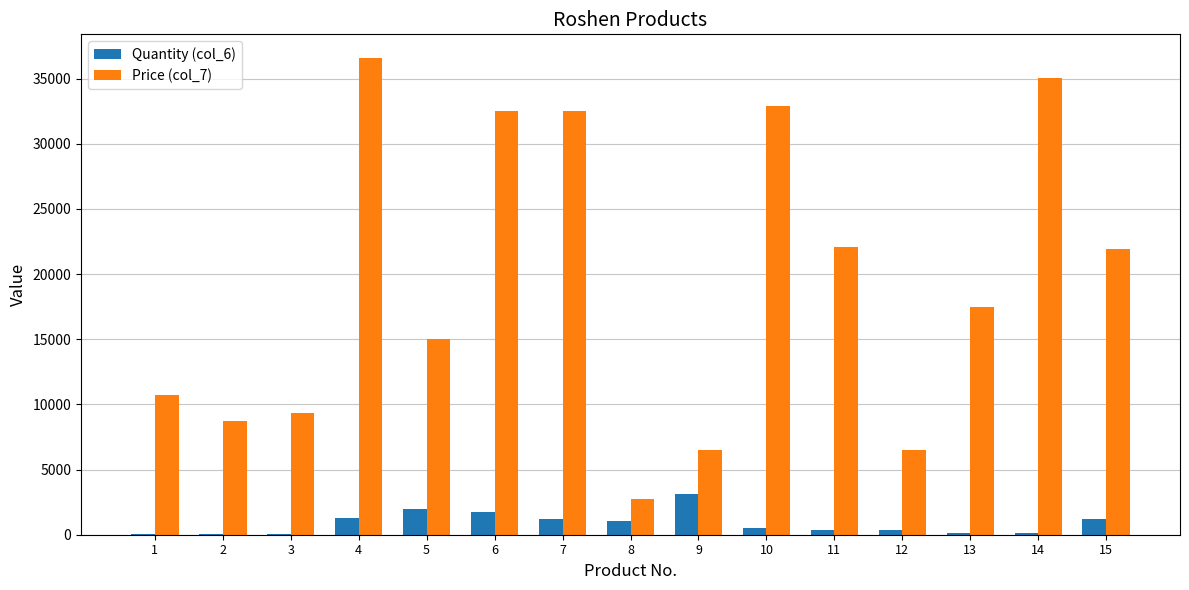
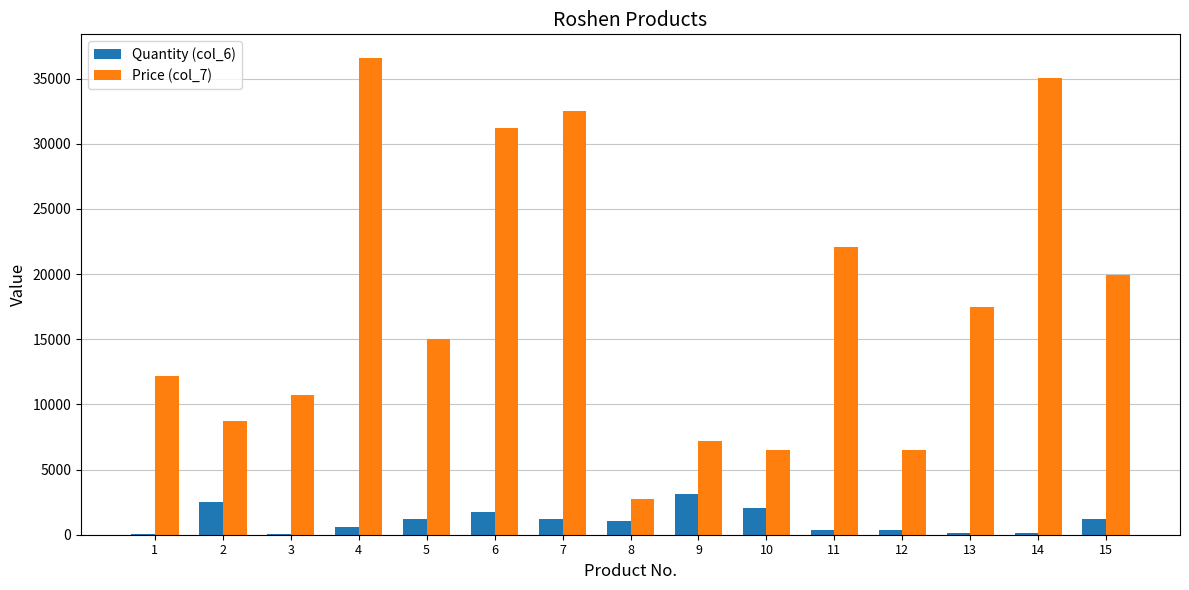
  {
    "Quantity (col_6)": {
-     "2": 0,
-     "4": 1300,
-     "5": 2000,
+     "2": 2500,
+     "4": 600,
+     "5": 1200,
      "6": 1700,
      "7": 1200,
      "8": 1100,
      "9": 3100,
-     "10": 500,
+     "10": 2000,
      "11": 300,
      "12": 400,
      "15": 1200
    },
    "Price (col_7)": {
-     "1": 10700,
+     "1": 12200,
      "2": 8700,
-     "3": 9300,
+     "3": 10700,
      "4": 36600,
      "5": 15000,
-     "6": 32500,
+     "6": 31200,
      "7": 32500,
      "8": 2800,
-     "9": 6500,
-     "10": 32900,
+     "9": 7200,
+     "10": 6500,
      "11": 22100,
      "12": 6500,
      "13": 17500,
      "14": 35000,
-     "15": 21900
+     "15": 19900
    }
  }
